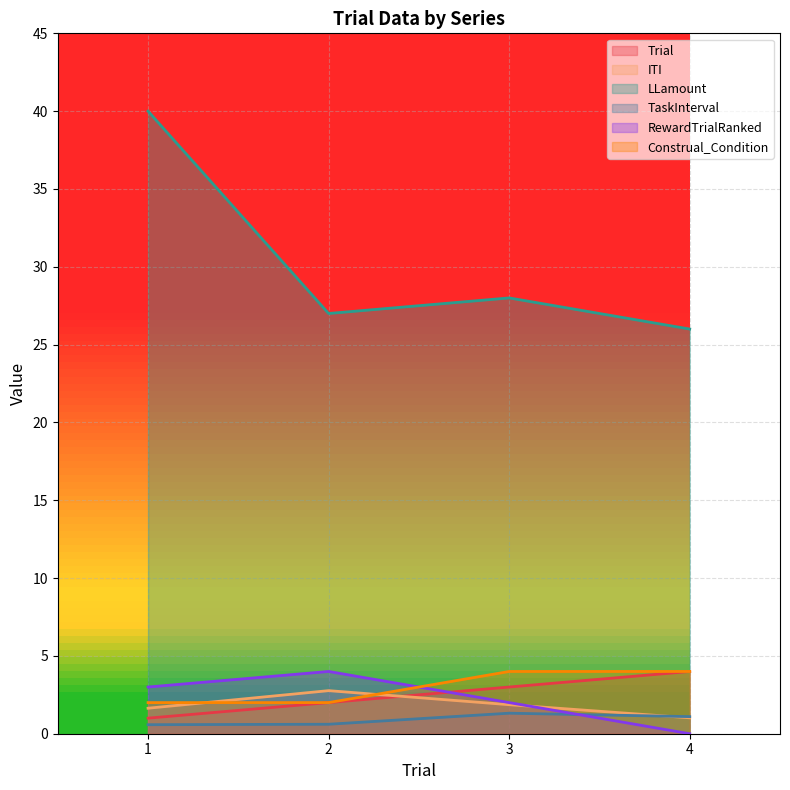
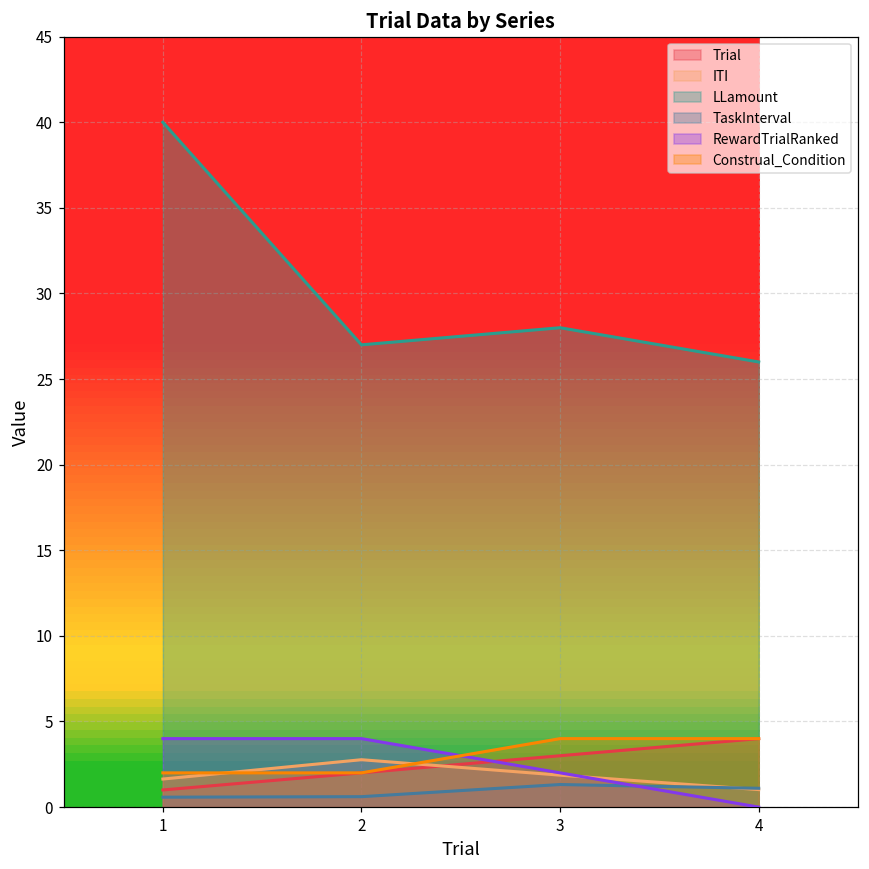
  {
    "RewardTrialRanked": {
-     "1": 3,
+     "1": 4,
      "2": 4,
      "4": 0
    }
  }
